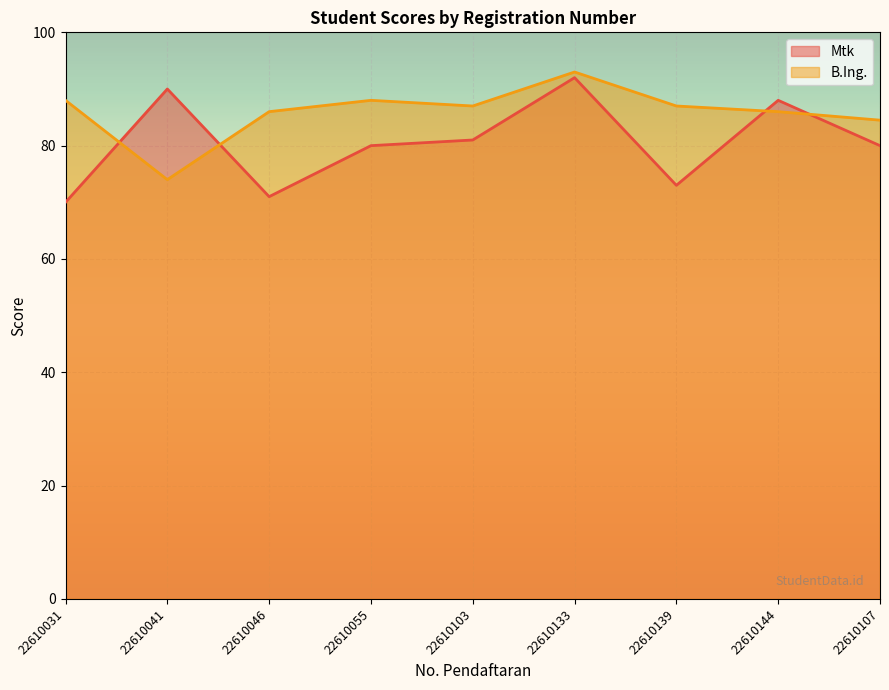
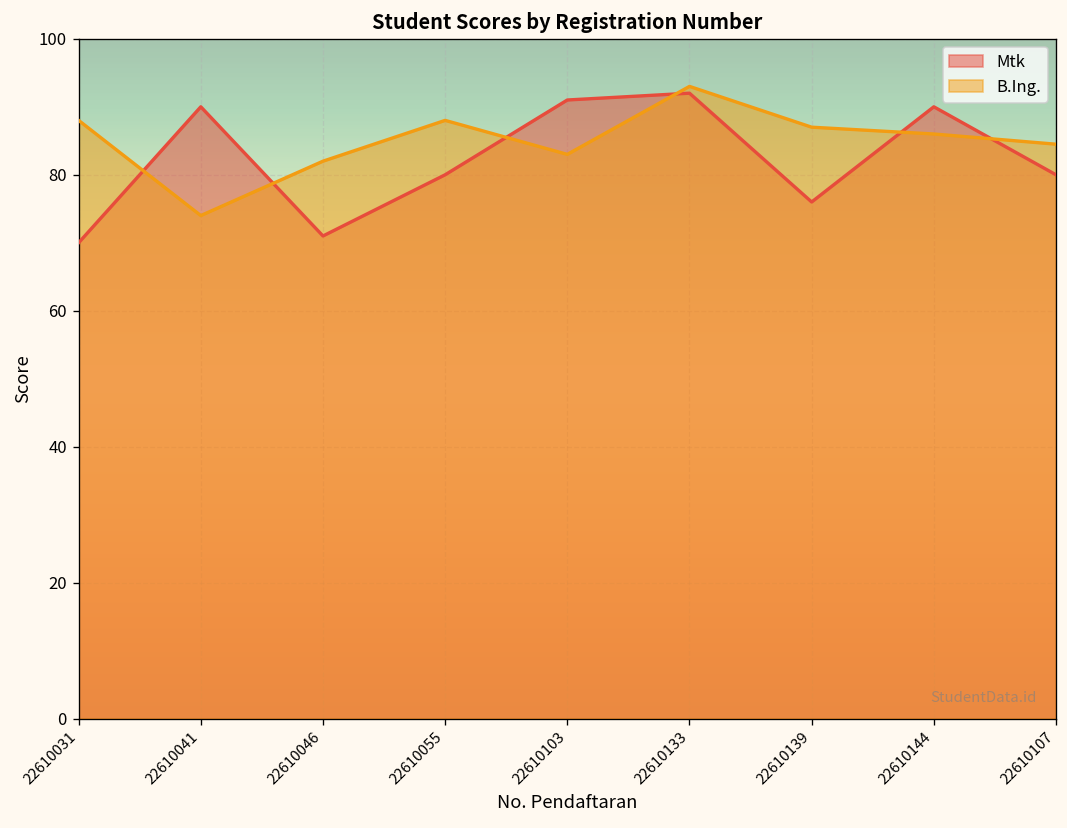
  {
    "Mtk": {
      "22610031": 70,
      "22610041": 90,
      "22610046": 71,
      "22610055": 80,
-     "22610103": 81,
+     "22610103": 91,
      "22610133": 92,
-     "22610139": 73,
-     "22610144": 88,
+     "22610139": 76,
+     "22610144": 90,
      "22610107": 80
    },
    "B.Ing.": {
      "22610031": 88,
      "22610041": 74,
-     "22610046": 86,
+     "22610046": 82,
      "22610055": 88,
-     "22610103": 87,
+     "22610103": 83,
      "22610133": 93,
      "22610139": 87,
      "22610144": 86,
      "22610107": 85
    }
  }
